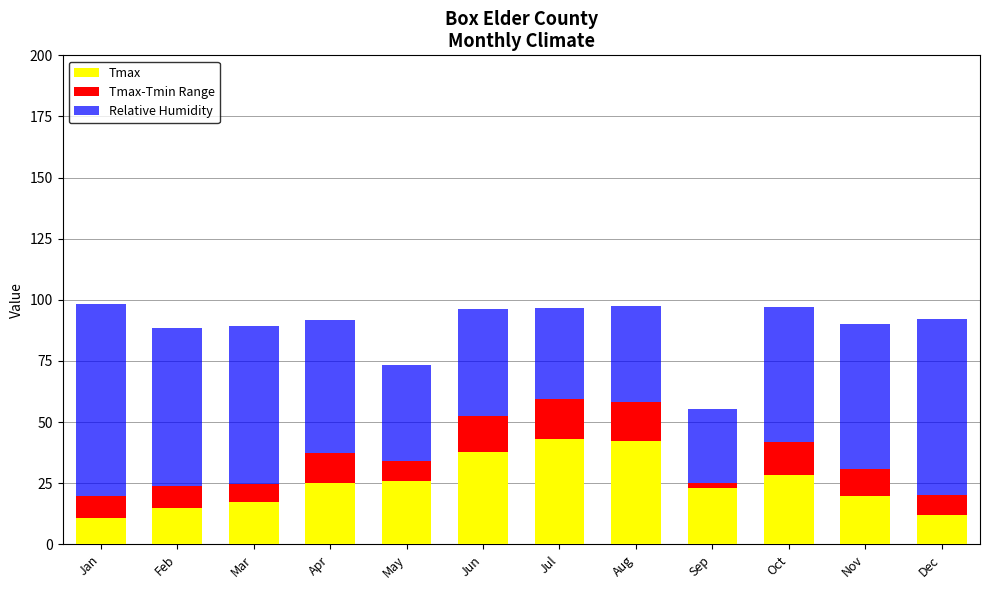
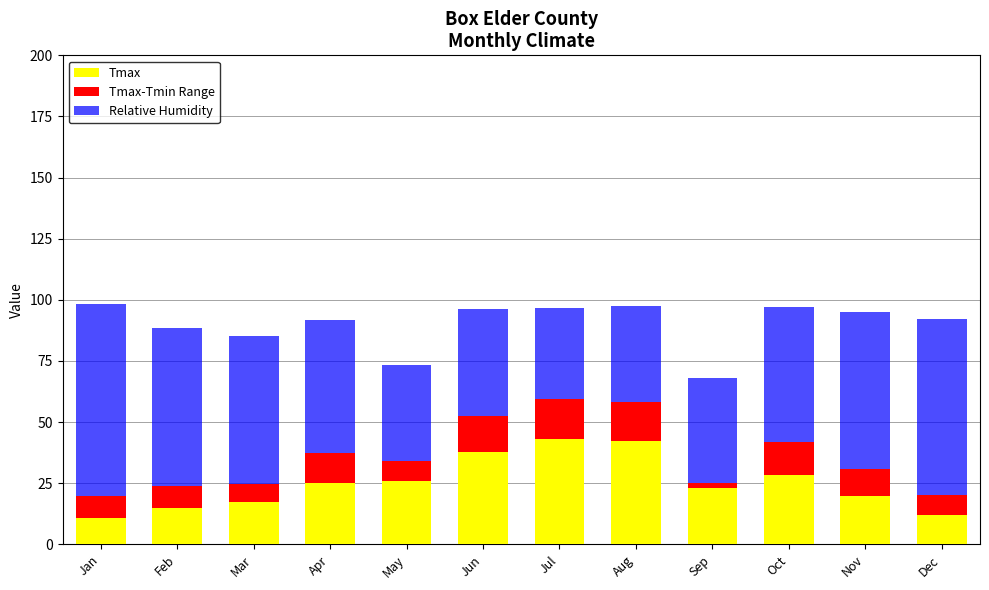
  {
    "Tmax": {
      "Jan": 11,
      "Feb": 15,
      "Mar": 18,
      "Apr": 25,
      "May": 26,
      "Jun": 38,
      "Jul": 43,
      "Aug": 42,
      "Sep": 23,
      "Oct": 29,
      "Nov": 20,
      "Dec": 12
    },
    "Tmax-Tmin Range": {
      "Jan": 9,
      "Feb": 9,
      "Mar": 7,
      "Apr": 12,
      "May": 8,
      "Jun": 15,
      "Jul": 16,
      "Aug": 16,
      "Sep": 2,
      "Oct": 13,
      "Nov": 11,
      "Dec": 8
    },
    "Relative Humidity": {
      "Jan": 78,
      "Feb": 65,
-     "Mar": 65,
+     "Mar": 61,
      "Apr": 54,
      "May": 39,
      "Jun": 44,
      "Jul": 37,
      "Aug": 39,
-     "Sep": 30,
+     "Sep": 43,
      "Oct": 55,
-     "Nov": 60,
+     "Nov": 64,
      "Dec": 72
    }
  }
